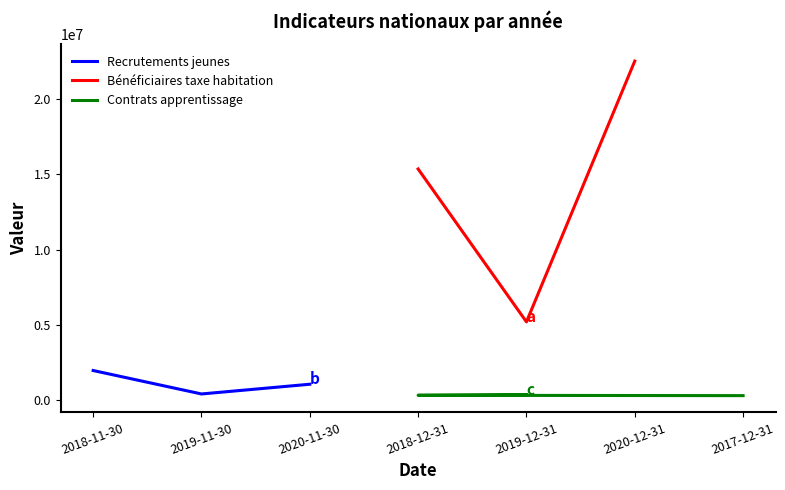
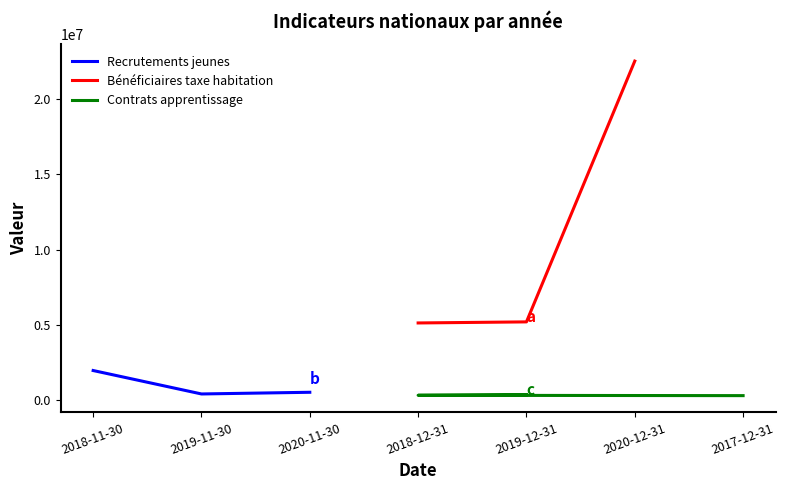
  {
    "Recrutements jeunes": {
      "2018-11-30": 2000000,
      "2019-11-30": 400000,
-     "2020-11-30": 1100000
+     "2020-11-30": 500000
    },
    "Bénéficiaires taxe habitation": {
-     "2018-12-31": 15400000,
+     "2018-12-31": 5100000,
      "2019-12-31": 5200000,
      "2020-12-31": 22500000
    }
  }
